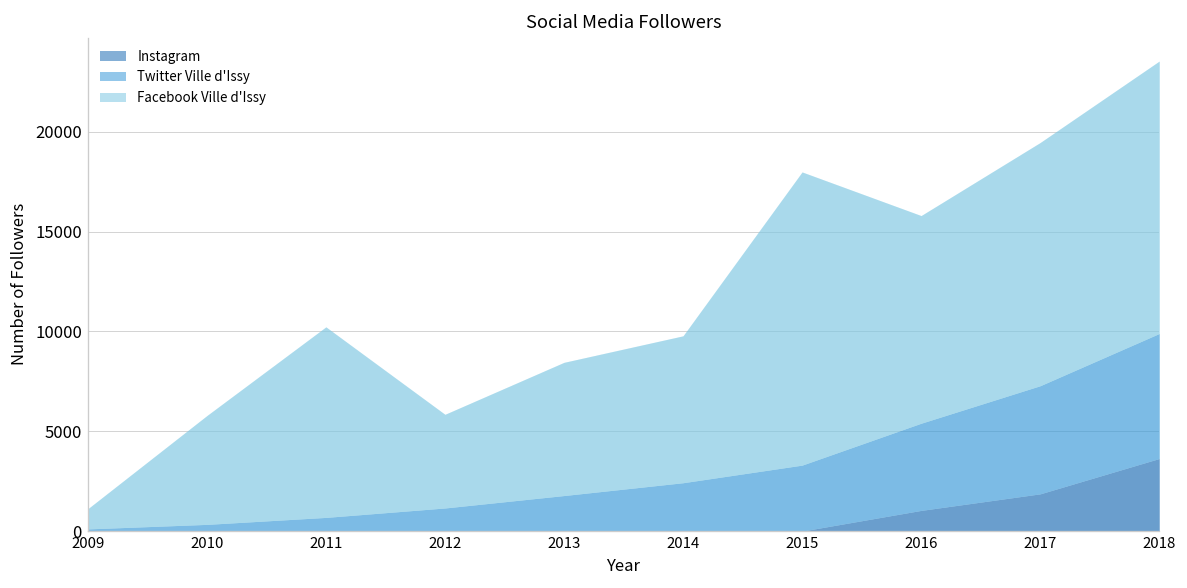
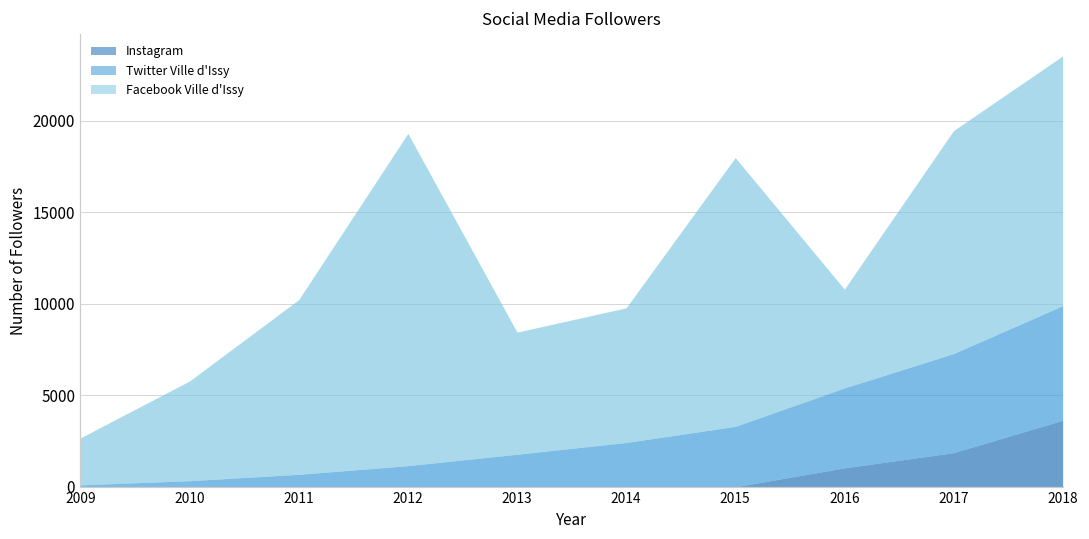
  {
    "Facebook Ville d'Issy": {
-     "2009": 1000,
+     "2009": 2600,
      "2010": 5400,
      "2011": 9500,
-     "2012": 4700,
+     "2012": 18100,
      "2013": 6700,
      "2014": 7400,
      "2015": 14700,
-     "2016": 10400,
+     "2016": 5400,
      "2017": 12200,
      "2018": 13600
    }
  }
